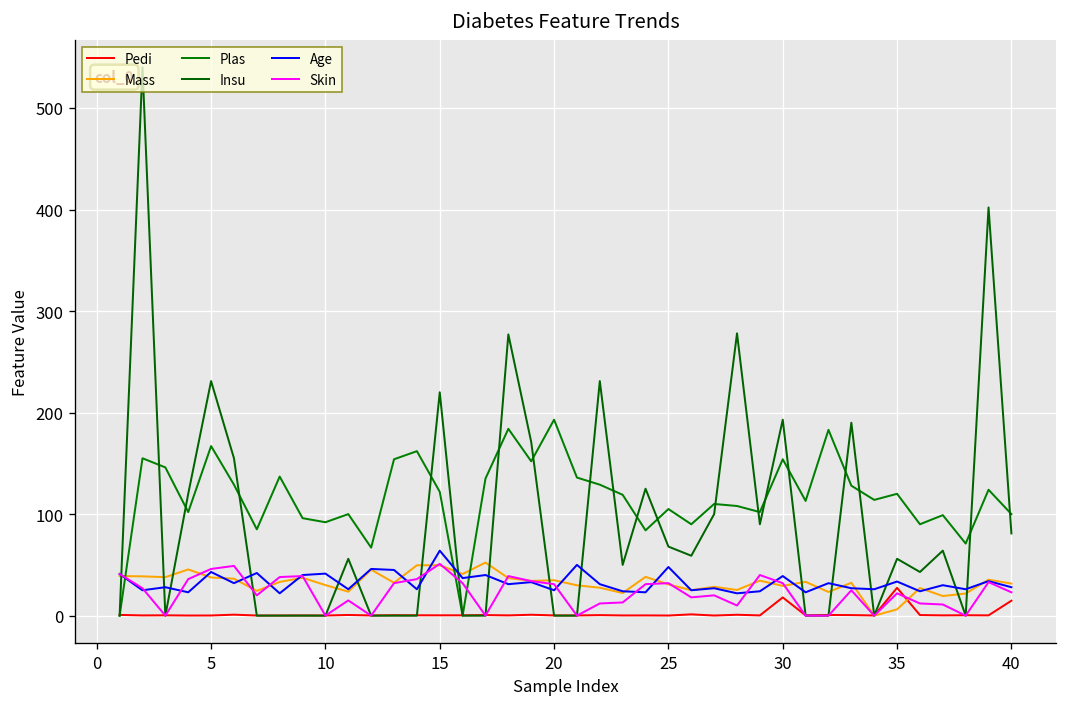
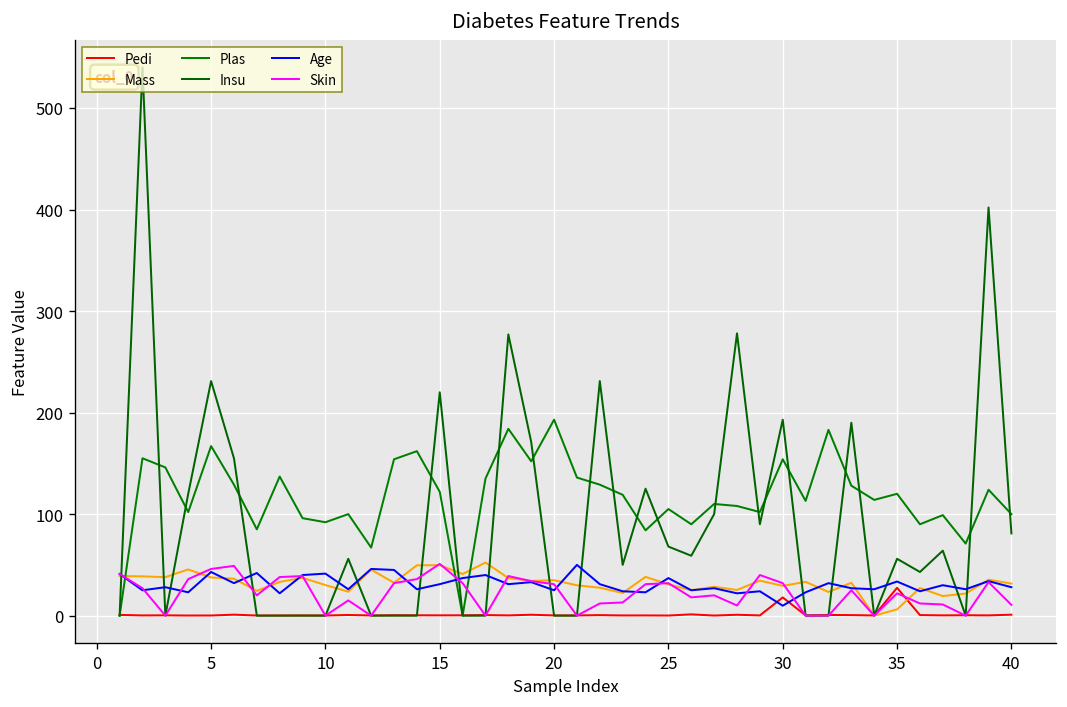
  {
    "Pedi": {
      "5": 0,
      "15": 0,
      "25": 0,
      "30": 20,
      "35": 30,
-     "40": 10
+     "40": 0
    },
    "Mass": {
      "5": 40,
      "10": 30,
      "20": 30,
      "35": 10,
      "40": 30
    },
    "Age": {
      "10": 40,
-     "15": 60,
+     "15": 30,
      "20": 30,
-     "25": 50,
-     "30": 40,
+     "25": 40,
+     "30": 10,
      "35": 30,
      "40": 30
    },
    "Skin": {
      "20": 30,
      "35": 20,
-     "40": 20
+     "40": 10
    }
  }
